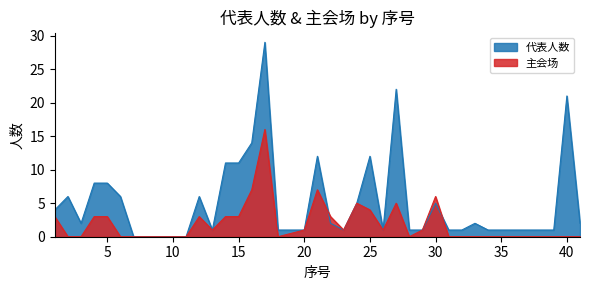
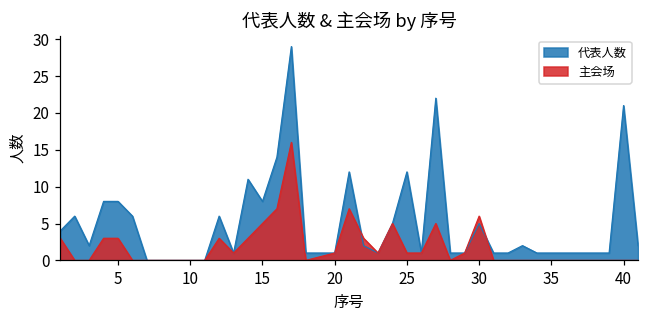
  {
    "代表人数": {
      "5": 8,
-     "15": 11,
+     "15": 8,
      "25": 12,
      "30": 5,
      "35": 1,
      "40": 21
    },
    "主会场": {
      "5": 3,
-     "15": 3,
-     "25": 4,
+     "15": 5,
+     "25": 1,
      "30": 6,
      "35": 0,
      "40": 0
    }
  }
